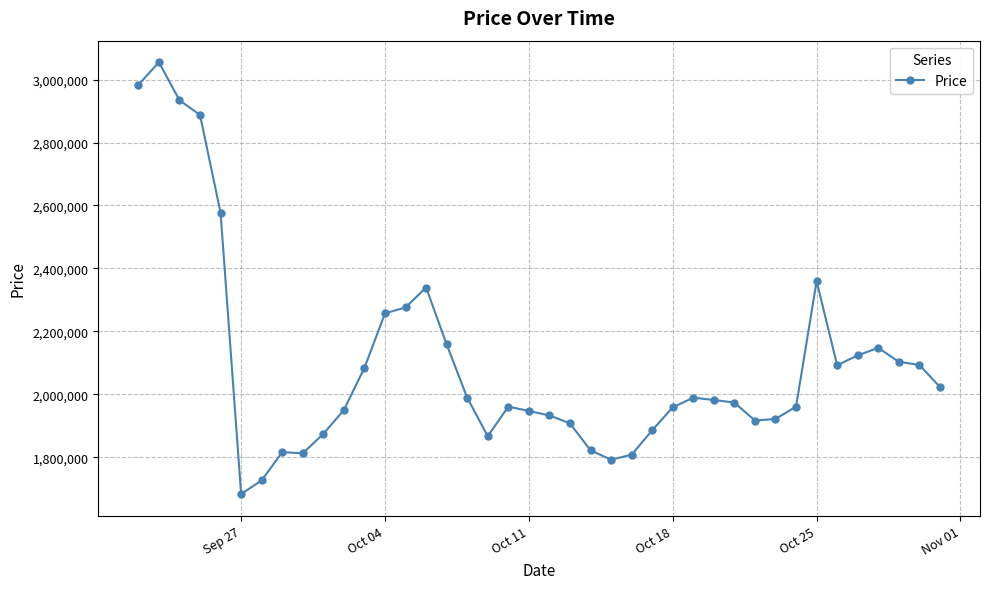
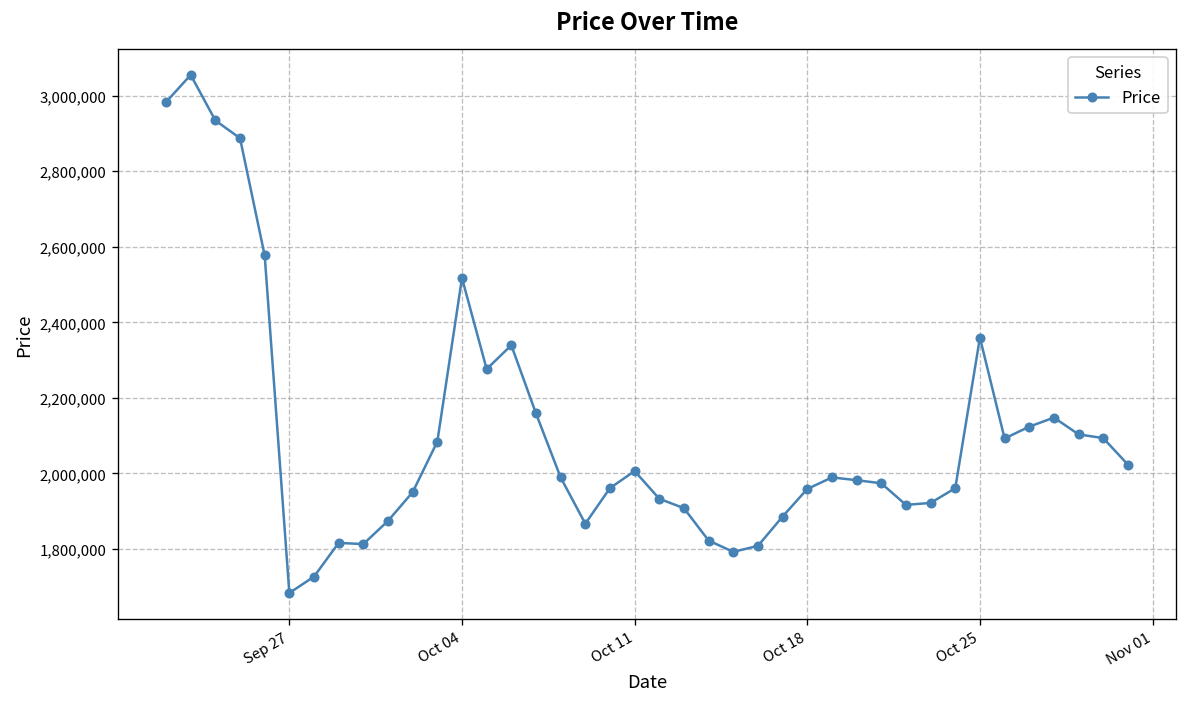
  {
    "Sep 27": "1,680,000",
-   "Oct 04": "2,260,000",
-   "Oct 11": "1,950,000",
+   "Oct 04": "2,520,000",
+   "Oct 11": "2,010,000",
    "Oct 18": "1,960,000",
    "Oct 25": "2,360,000"
  }
